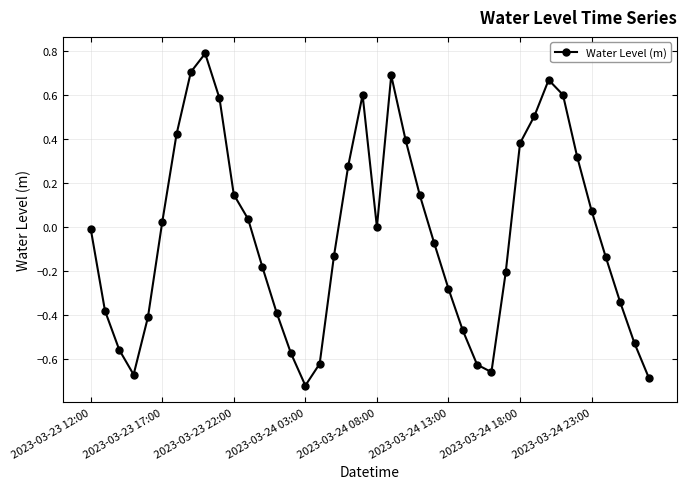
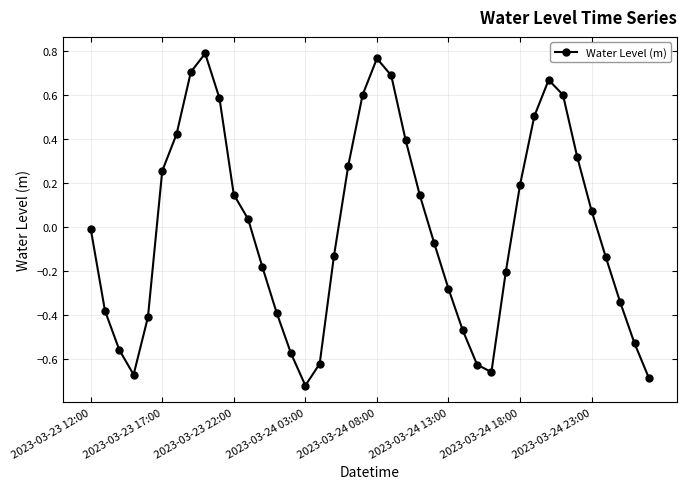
  {
    "2023-03-23 12:00": -0.01,
-   "2023-03-23 17:00": 0.02,
+   "2023-03-23 17:00": 0.26,
    "2023-03-23 22:00": 0.15,
    "2023-03-24 03:00": -0.72,
-   "2023-03-24 08:00": 0.00,
+   "2023-03-24 08:00": 0.77,
    "2023-03-24 13:00": -0.28,
-   "2023-03-24 18:00": 0.38,
+   "2023-03-24 18:00": 0.19,
    "2023-03-24 23:00": 0.07
  }
